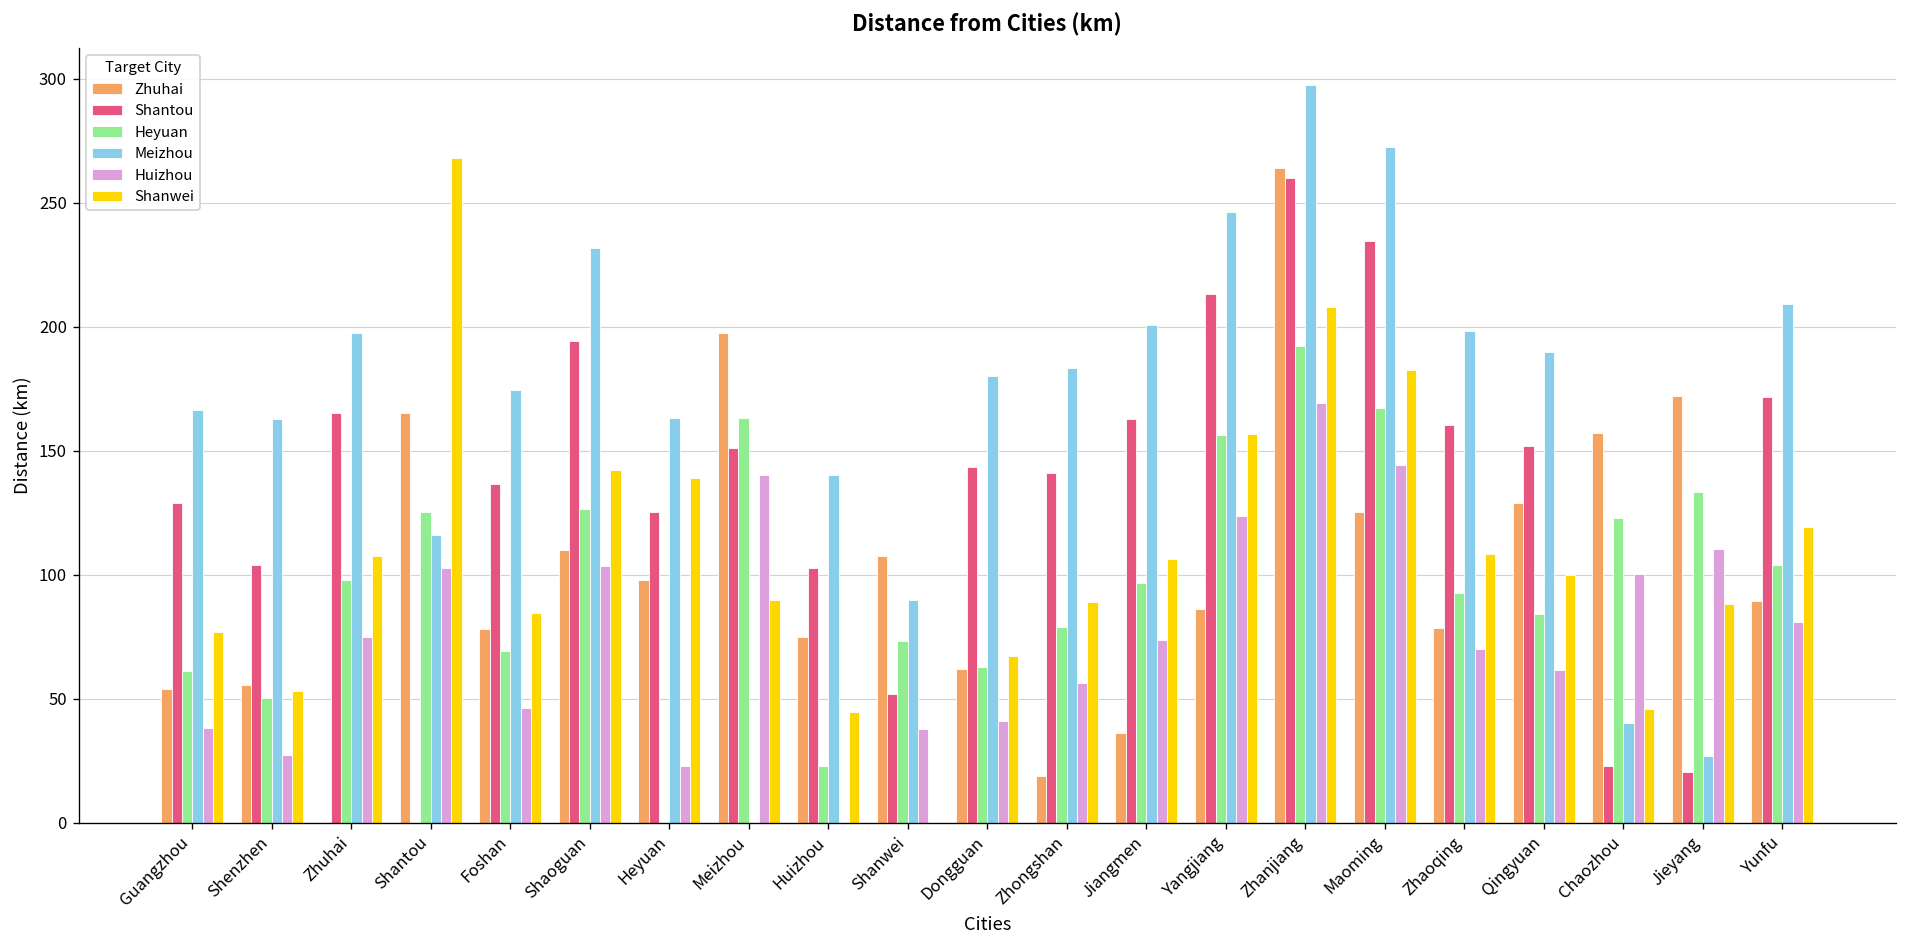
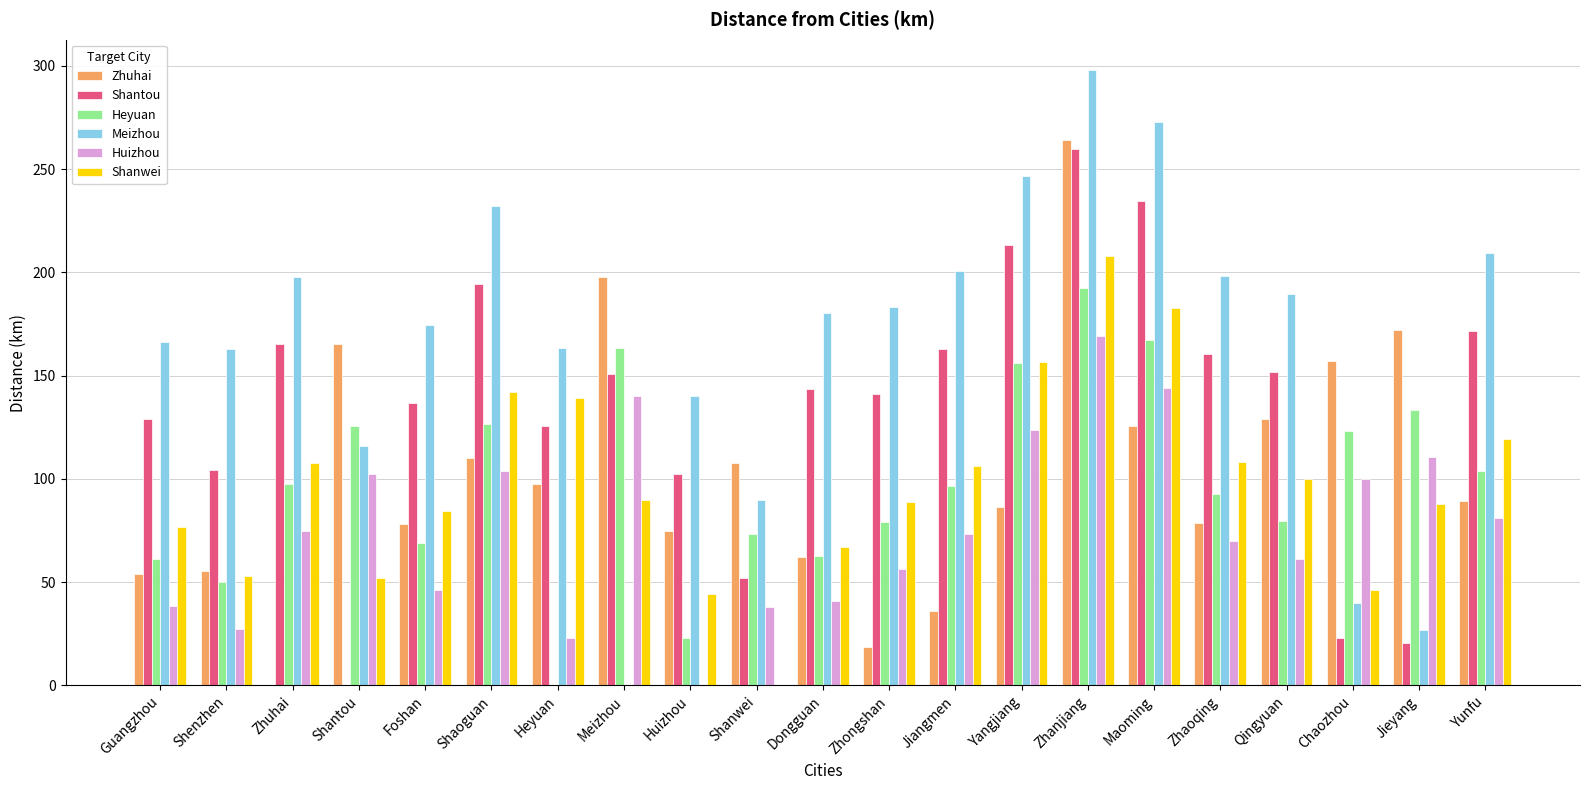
  {
    "Zhuhai": {
      "Guangzhou": 54,
      "Shenzhen": 56,
      "Zhuhai": 0,
      "Shantou": 165,
      "Foshan": 78,
      "Shaoguan": 110,
      "Heyuan": 98,
      "Meizhou": 198,
      "Huizhou": 75,
      "Shanwei": 108,
      "Dongguan": 62,
      "Zhongshan": 19,
      "Jiangmen": 36,
      "Yangjiang": 86,
      "Zhanjiang": 264,
      "Maoming": 125,
      "Zhaoqing": 78,
      "Qingyuan": 129,
      "Chaozhou": 157,
      "Jieyang": 172,
      "Yunfu": 89
    },
    "Shantou": {
      "Guangzhou": 129,
      "Shenzhen": 104,
      "Zhuhai": 165,
      "Shantou": 0,
      "Foshan": 137,
      "Shaoguan": 194,
      "Heyuan": 125,
      "Meizhou": 151,
      "Huizhou": 103,
      "Shanwei": 52,
      "Dongguan": 143,
      "Zhongshan": 141,
      "Jiangmen": 163,
      "Yangjiang": 213,
      "Zhanjiang": 260,
      "Maoming": 235,
      "Zhaoqing": 160,
      "Qingyuan": 152,
      "Chaozhou": 23,
      "Jieyang": 21,
      "Yunfu": 172
    },
    "Heyuan": {
      "Guangzhou": 61,
      "Shenzhen": 50,
      "Zhuhai": 98,
      "Shantou": 125,
      "Foshan": 69,
      "Shaoguan": 127,
      "Heyuan": 0,
      "Meizhou": 163,
      "Huizhou": 23,
      "Shanwei": 73,
      "Dongguan": 63,
      "Zhongshan": 79,
      "Jiangmen": 96,
      "Yangjiang": 156,
      "Zhanjiang": 192,
      "Maoming": 167,
      "Zhaoqing": 93,
-     "Qingyuan": 84,
+     "Qingyuan": 80,
      "Chaozhou": 123,
      "Jieyang": 133,
      "Yunfu": 104
    },
    "Meizhou": {
      "Guangzhou": 167,
      "Shenzhen": 163,
      "Zhuhai": 198,
      "Shantou": 116,
      "Foshan": 175,
      "Shaoguan": 232,
      "Heyuan": 163,
      "Meizhou": 0,
      "Huizhou": 140,
      "Shanwei": 90,
      "Dongguan": 180,
      "Zhongshan": 183,
      "Jiangmen": 201,
      "Yangjiang": 247,
      "Zhanjiang": 298,
      "Maoming": 273,
      "Zhaoqing": 198,
      "Qingyuan": 190,
      "Chaozhou": 40,
      "Jieyang": 27,
      "Yunfu": 209
    },
    "Huizhou": {
      "Guangzhou": 38,
      "Shenzhen": 27,
      "Zhuhai": 75,
      "Shantou": 103,
      "Foshan": 46,
      "Shaoguan": 104,
      "Heyuan": 23,
      "Meizhou": 140,
      "Huizhou": 0,
      "Shanwei": 38,
      "Dongguan": 41,
      "Zhongshan": 56,
      "Jiangmen": 74,
      "Yangjiang": 124,
      "Zhanjiang": 169,
      "Maoming": 144,
      "Zhaoqing": 70,
      "Qingyuan": 61,
      "Chaozhou": 100,
      "Jieyang": 110,
      "Yunfu": 81
    },
    "Shanwei": {
      "Guangzhou": 77,
      "Shenzhen": 53,
      "Zhuhai": 108,
-     "Shantou": 268,
+     "Shantou": 52,
      "Foshan": 85,
      "Shaoguan": 142,
      "Heyuan": 139,
      "Meizhou": 90,
      "Huizhou": 44,
      "Shanwei": 0,
      "Dongguan": 67,
      "Zhongshan": 89,
      "Jiangmen": 106,
      "Yangjiang": 157,
      "Zhanjiang": 208,
      "Maoming": 183,
      "Zhaoqing": 108,
      "Qingyuan": 100,
      "Chaozhou": 46,
      "Jieyang": 88,
      "Yunfu": 119
    }
  }
